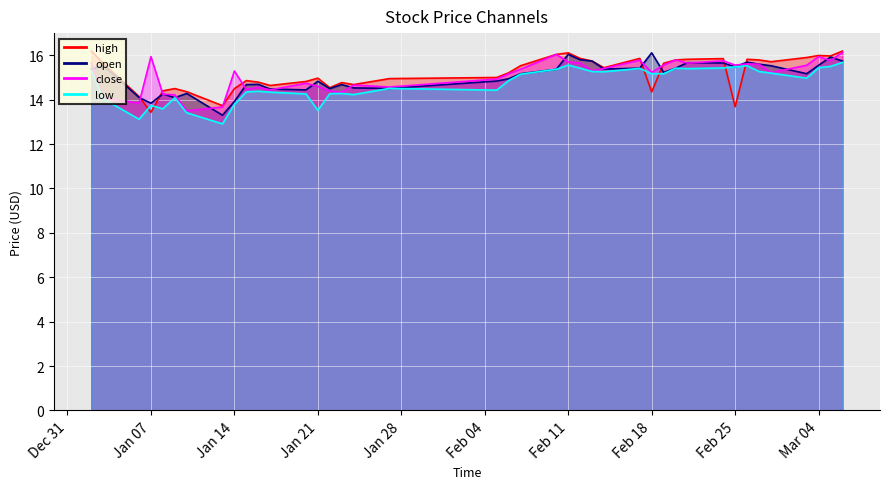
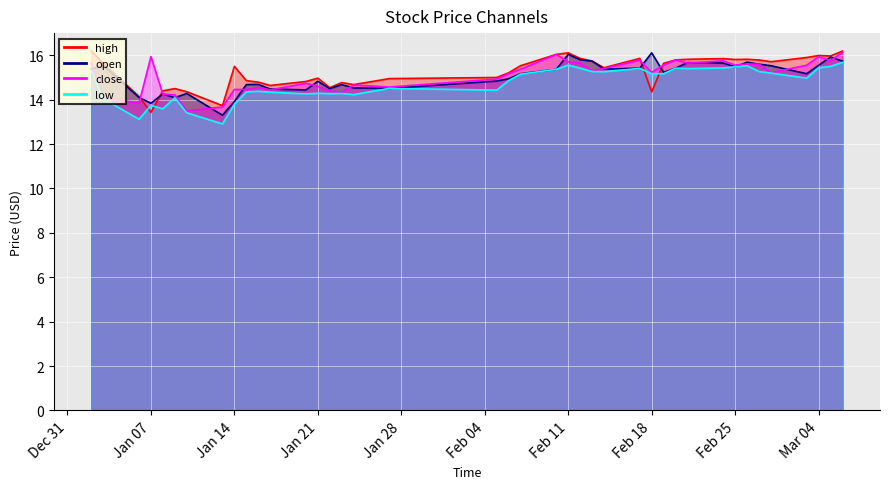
  {
    "high": {
      "Jan 07": 13.4,
-     "Jan 14": 14.5,
+     "Jan 14": 15.5,
      "Jan 21": 15.0,
      "Feb 18": 14.4,
-     "Feb 25": 13.7
+     "Feb 25": 15.8
    },
    "open": {
      "Jan 14": 13.9,
      "Jan 21": 14.8,
      "Feb 18": 16.1
    },
    "close": {
      "Jan 07": 15.9,
-     "Jan 14": 15.3,
+     "Jan 14": 14.5,
      "Jan 21": 14.6,
      "Feb 11": 15.7
    },
    "low": {
      "Jan 14": 13.8,
-     "Jan 21": 13.5,
+     "Jan 21": 14.3,
      "Feb 11": 15.6
    }
  }
